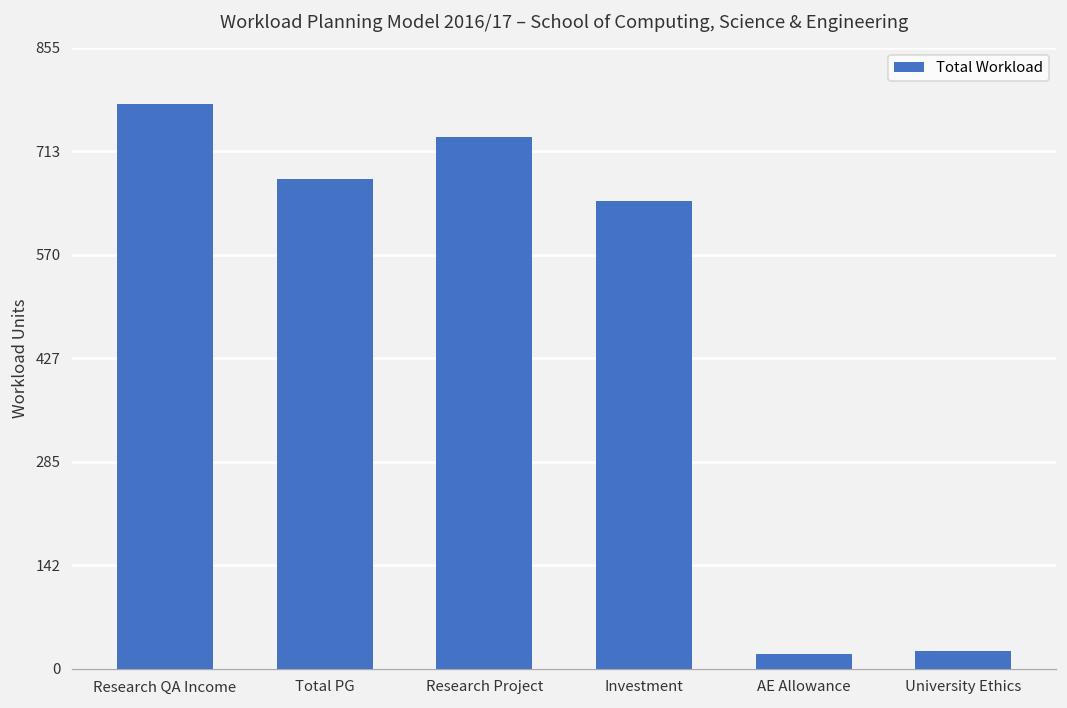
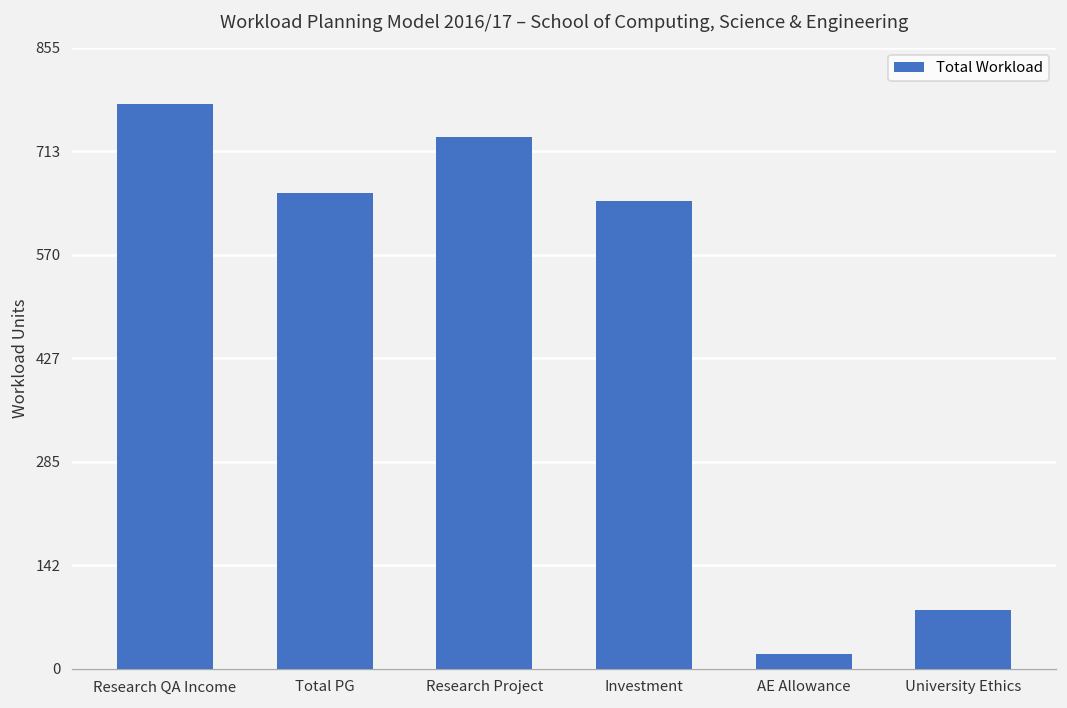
  {
    "Research QA Income": 780,
-   "Total PG": 680,
+   "Total PG": 660,
    "Research Project": 730,
    "Investment": 650,
    "AE Allowance": 20,
-   "University Ethics": 30
+   "University Ethics": 80
  }
